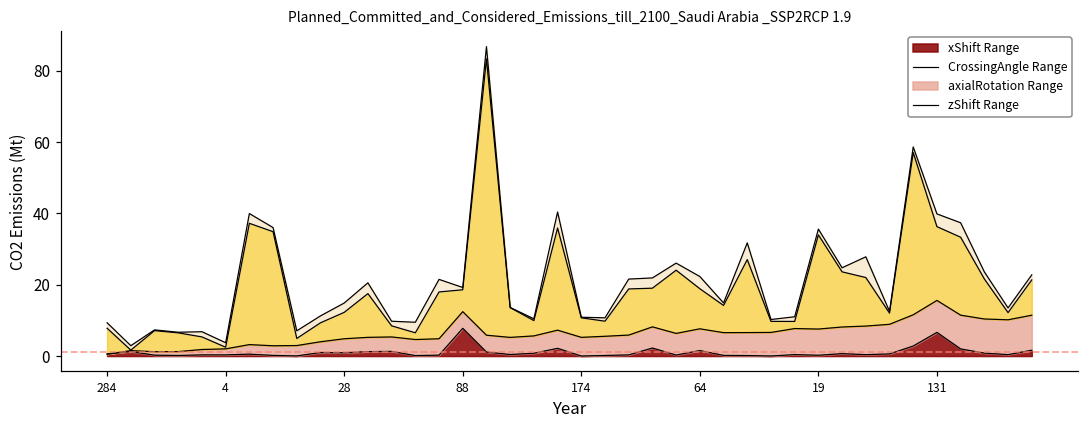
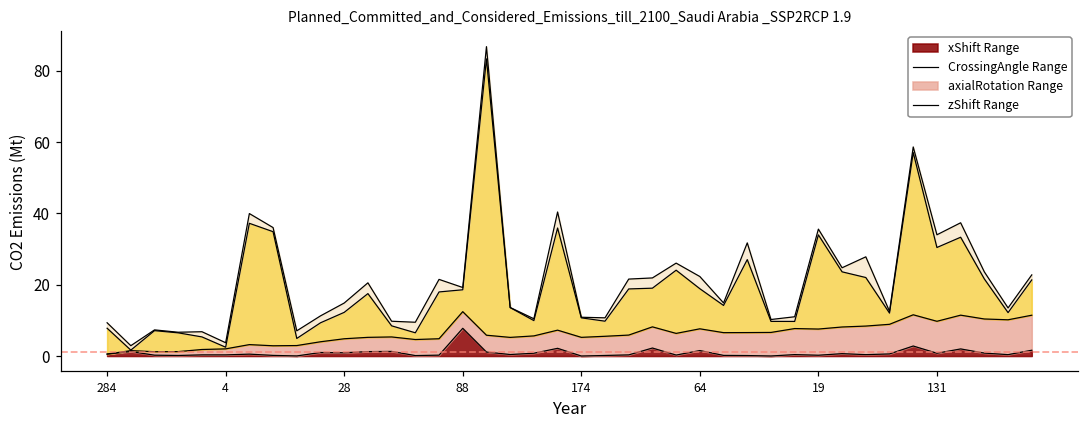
  {
    "xShift Range": {
      "88": 8,
      "174": 0,
      "64": 2,
-     "131": 7
+     "131": 1
    }
  }
